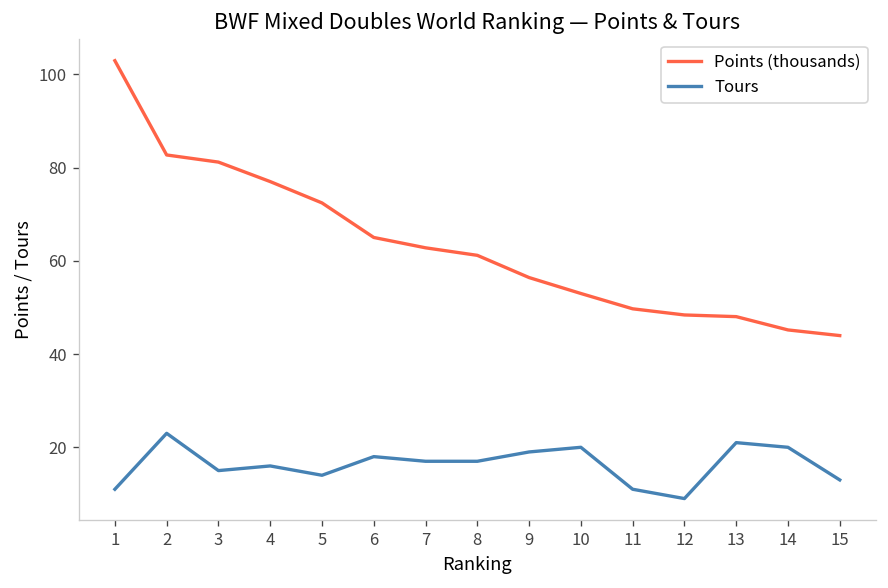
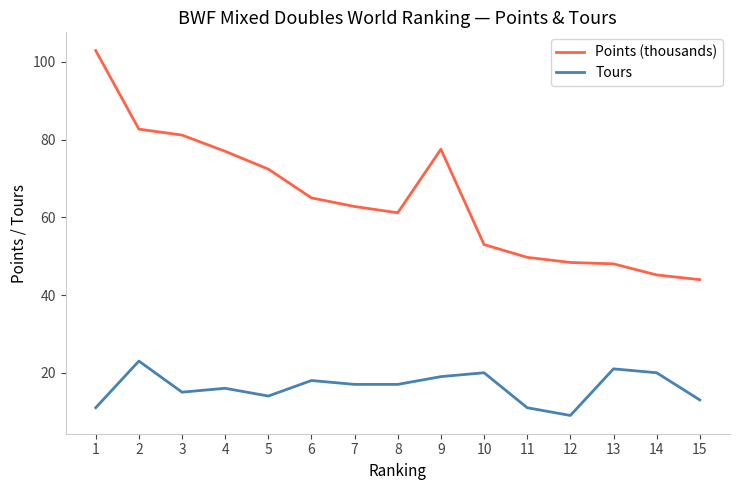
  {
    "Points (thousands)": {
      "1": 103,
      "2": 83,
      "3": 81,
      "4": 77,
      "5": 72,
      "6": 65,
      "7": 63,
      "8": 61,
-     "9": 56,
+     "9": 78,
      "10": 53,
      "11": 50,
      "12": 48,
      "13": 48,
      "14": 45,
      "15": 44
    },
    "Tours": {
      "1": 11,
      "2": 23,
      "3": 15,
      "4": 16,
      "5": 14,
      "6": 18,
      "7": 17,
      "8": 17,
      "9": 19,
      "10": 20,
      "11": 11,
      "12": 9,
      "13": 21,
      "14": 20,
      "15": 13
    }
  }
